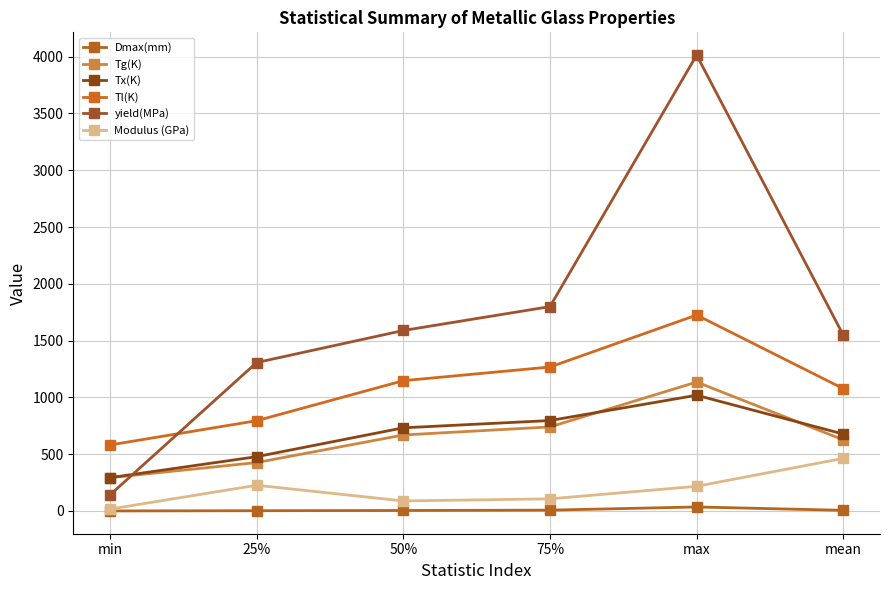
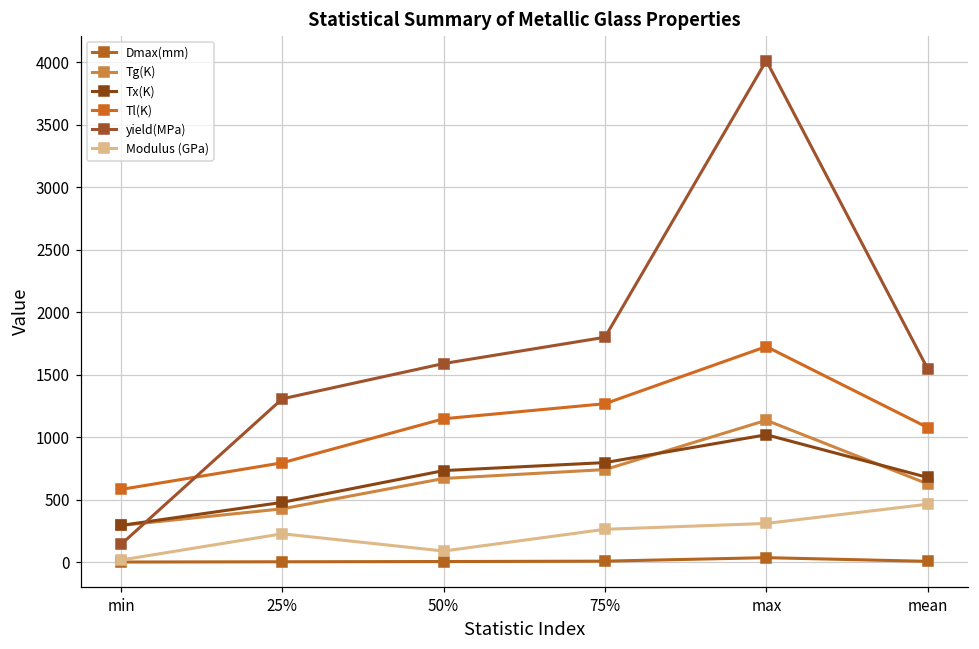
  {
    "Modulus (GPa)": {
      "25%": 230,
      "50%": 90,
-     "75%": 110,
-     "max": 220,
+     "75%": 260,
+     "max": 310,
      "mean": 460
    }
  }
